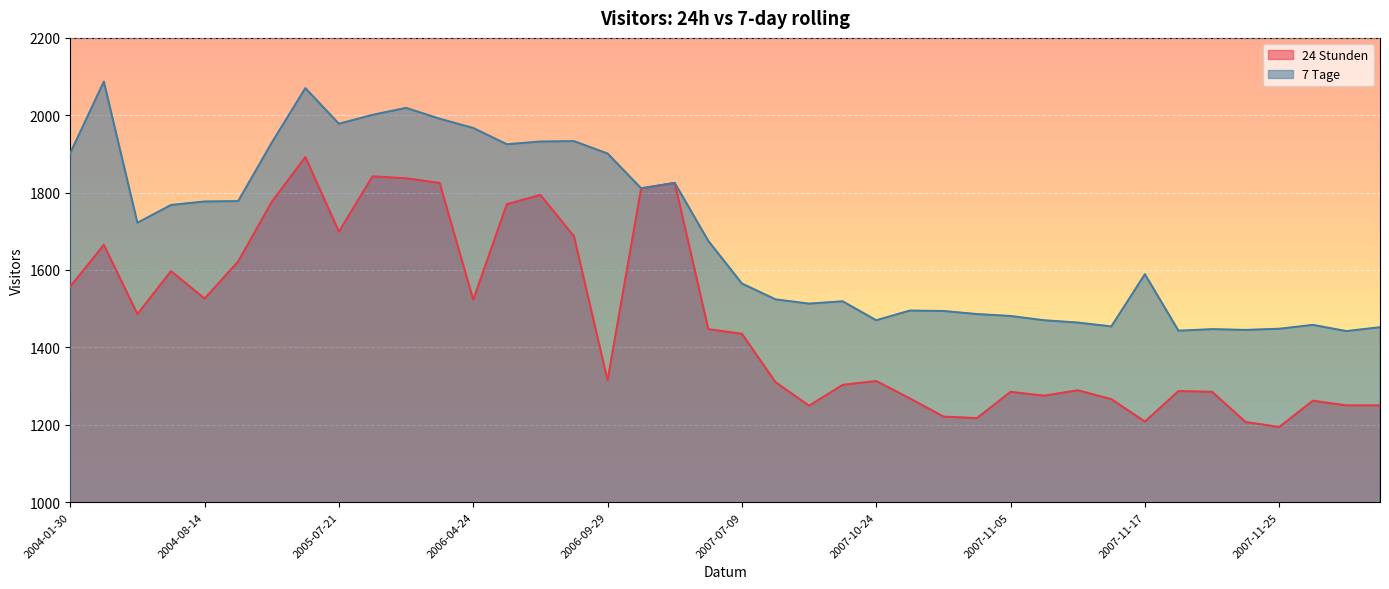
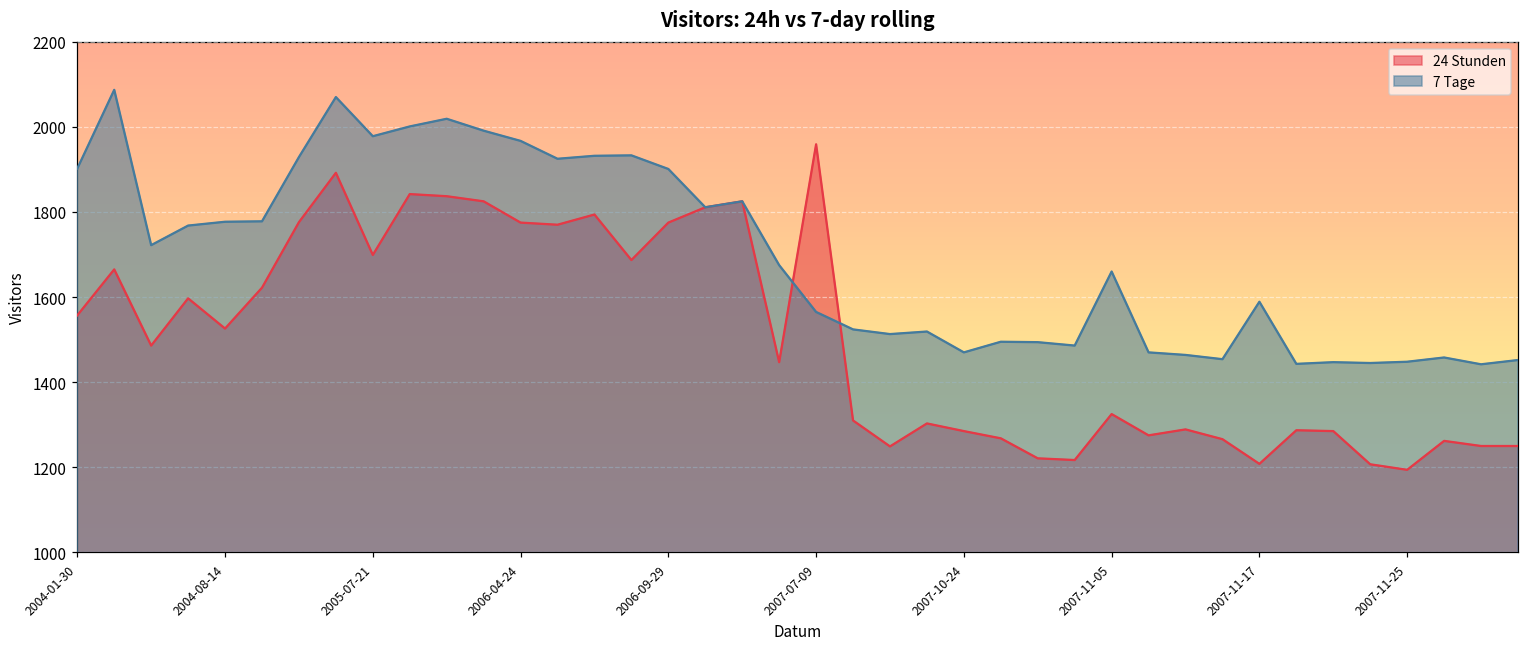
  {
    "24 Stunden": {
      "2004-01-30": 1560,
      "2004-08-14": 1530,
      "2005-07-21": 1700,
-     "2006-04-24": 1520,
-     "2006-09-29": 1320,
-     "2007-07-09": 1440,
-     "2007-10-24": 1310,
-     "2007-11-05": 1290,
+     "2006-04-24": 1780,
+     "2006-09-29": 1780,
+     "2007-07-09": 1960,
+     "2007-10-24": 1290,
+     "2007-11-05": 1330,
      "2007-11-17": 1210,
      "2007-11-25": 1190
    },
    "7 Tage": {
      "2004-01-30": 1900,
      "2004-08-14": 1780,
      "2005-07-21": 1980,
      "2006-04-24": 1970,
      "2006-09-29": 1900,
      "2007-07-09": 1570,
      "2007-10-24": 1470,
-     "2007-11-05": 1480,
+     "2007-11-05": 1660,
      "2007-11-17": 1590,
      "2007-11-25": 1450
    }
  }
